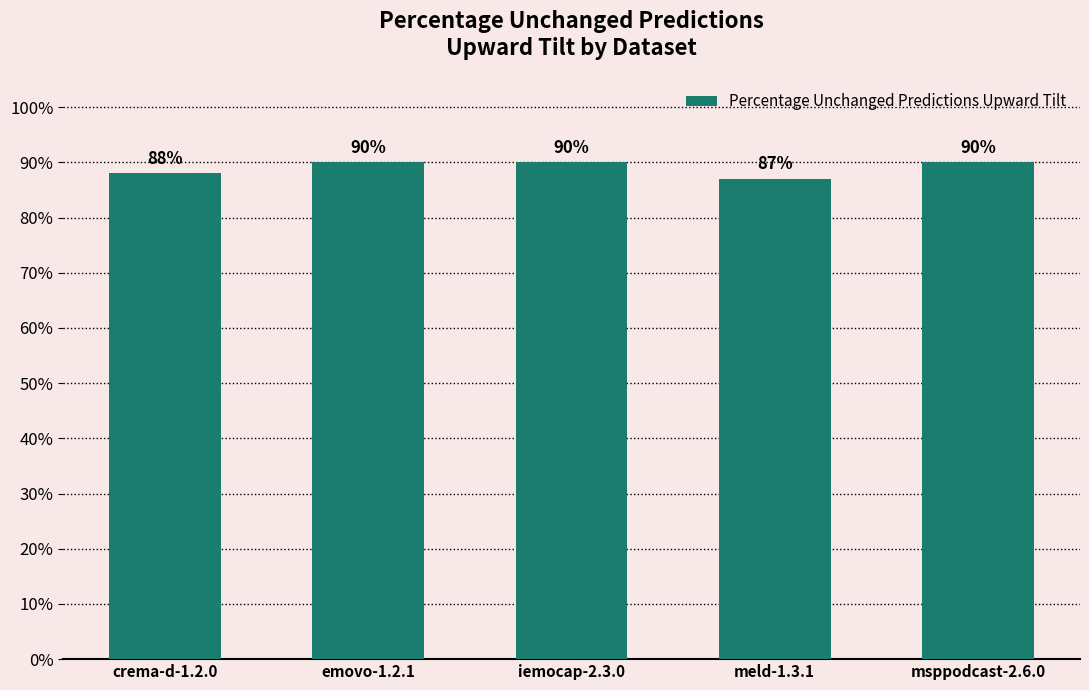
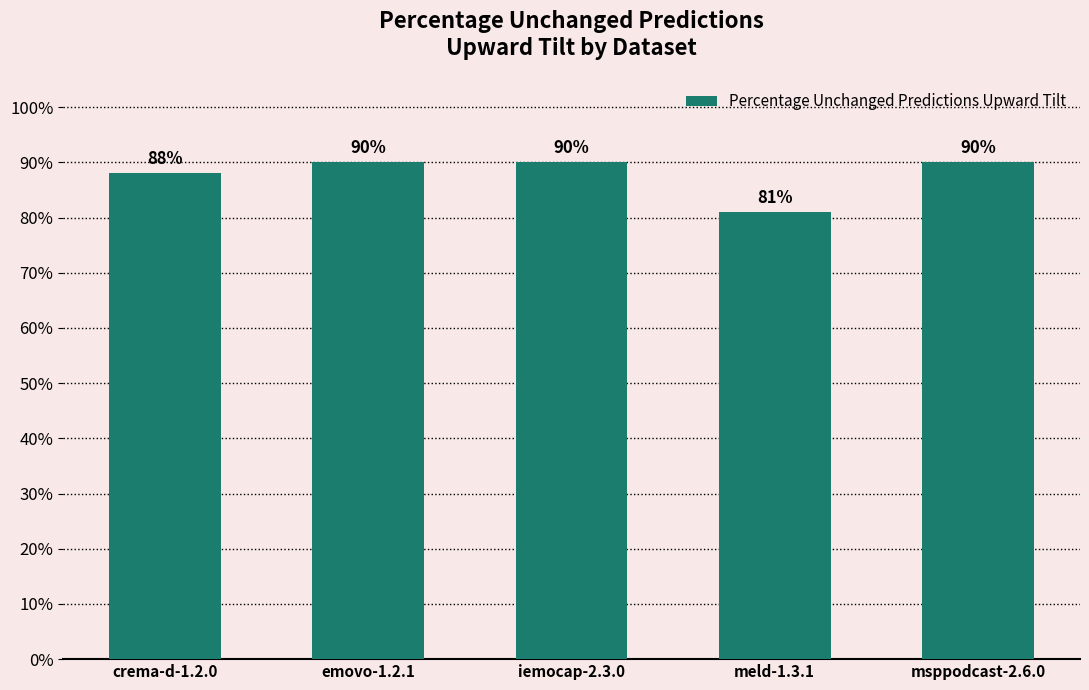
  {
    "crema-d-1.2.0": "88%",
    "emovo-1.2.1": "90%",
    "iemocap-2.3.0": "90%",
-   "meld-1.3.1": "87%",
+   "meld-1.3.1": "81%",
    "msppodcast-2.6.0": "90%"
  }
